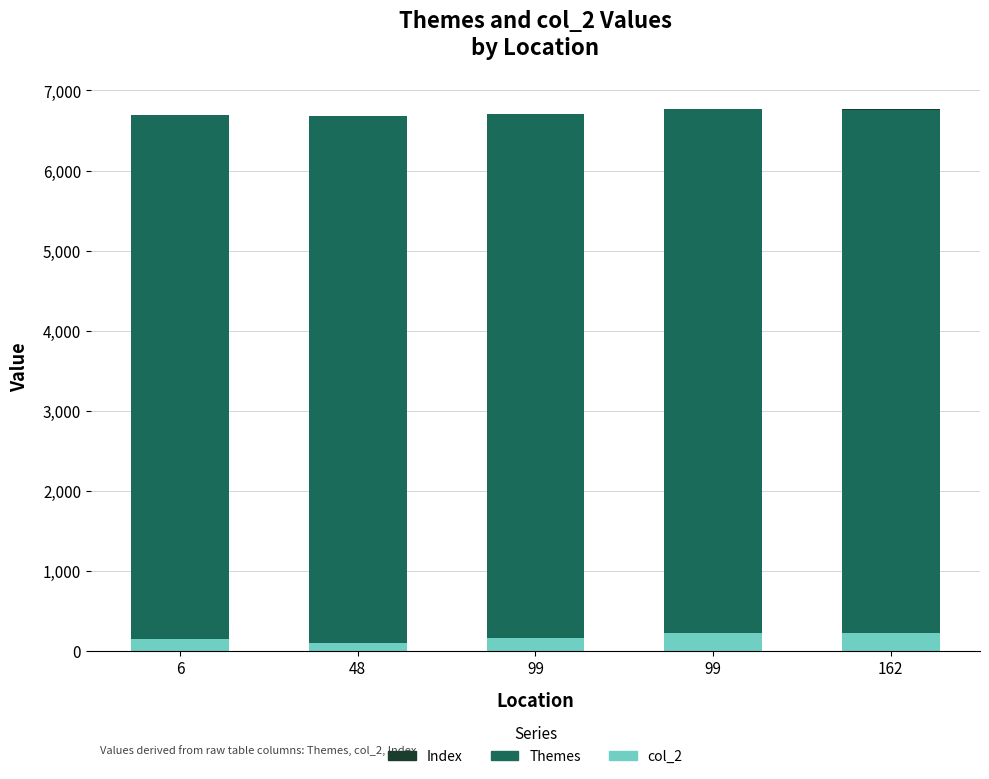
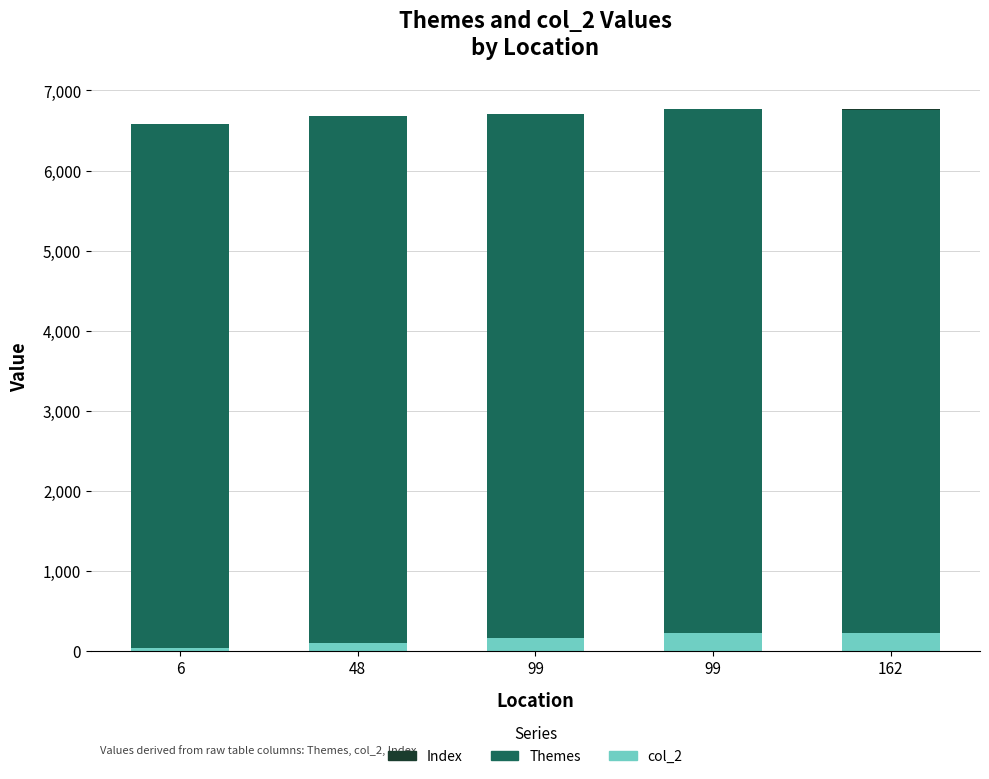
  {
    "col_2": {
-     "6": "100",
+     "6": "0",
      "48": "100",
      "162": "200"
    },
    "Index": {
      "6": "6,500",
      "48": "6,600",
      "162": "6,500"
    }
  }
